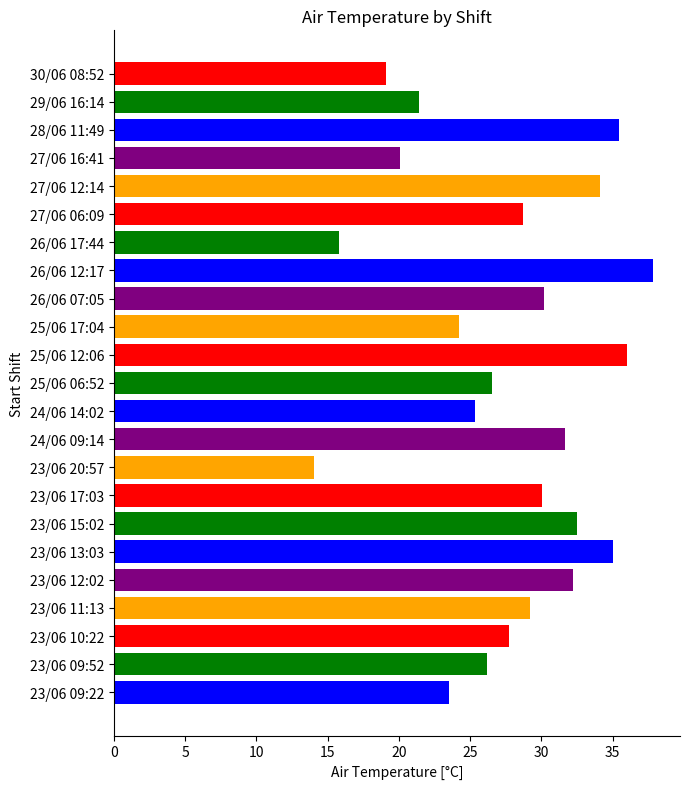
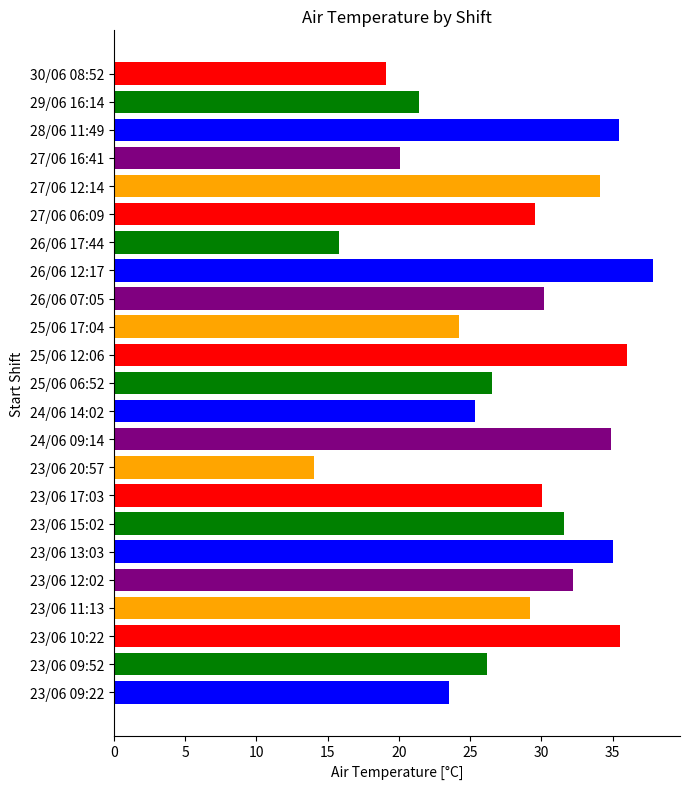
  {
    "30/06 08:52": 19.1,
    "29/06 16:14": 21.4,
    "28/06 11:49": 35.4,
    "27/06 16:41": 20.1,
    "27/06 12:14": 34.1,
-   "27/06 06:09": 28.7,
+   "27/06 06:09": 29.6,
    "26/06 17:44": 15.8,
    "26/06 12:17": 37.8,
    "26/06 07:05": 30.2,
    "25/06 17:04": 24.2,
    "25/06 12:06": 36.0,
    "25/06 06:52": 26.5,
    "24/06 14:02": 25.3,
-   "24/06 09:14": 31.7,
+   "24/06 09:14": 34.9,
    "23/06 20:57": 14.0,
    "23/06 17:03": 30.0,
-   "23/06 15:02": 32.5,
+   "23/06 15:02": 31.6,
    "23/06 13:03": 35.0,
    "23/06 12:02": 32.2,
    "23/06 11:13": 29.2,
-   "23/06 10:22": 27.7,
+   "23/06 10:22": 35.5,
    "23/06 09:52": 26.2,
    "23/06 09:22": 23.5
  }
